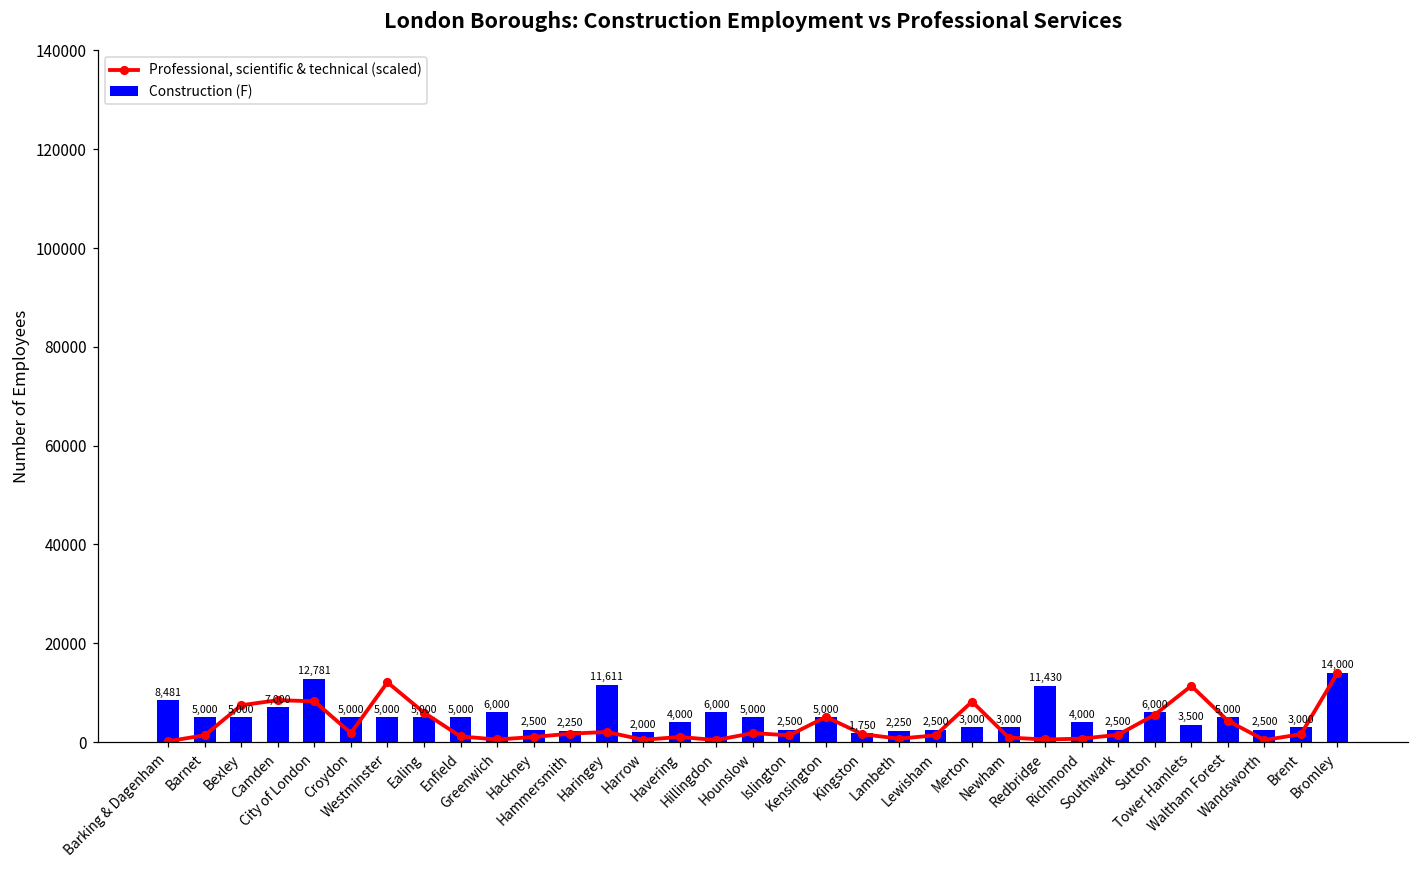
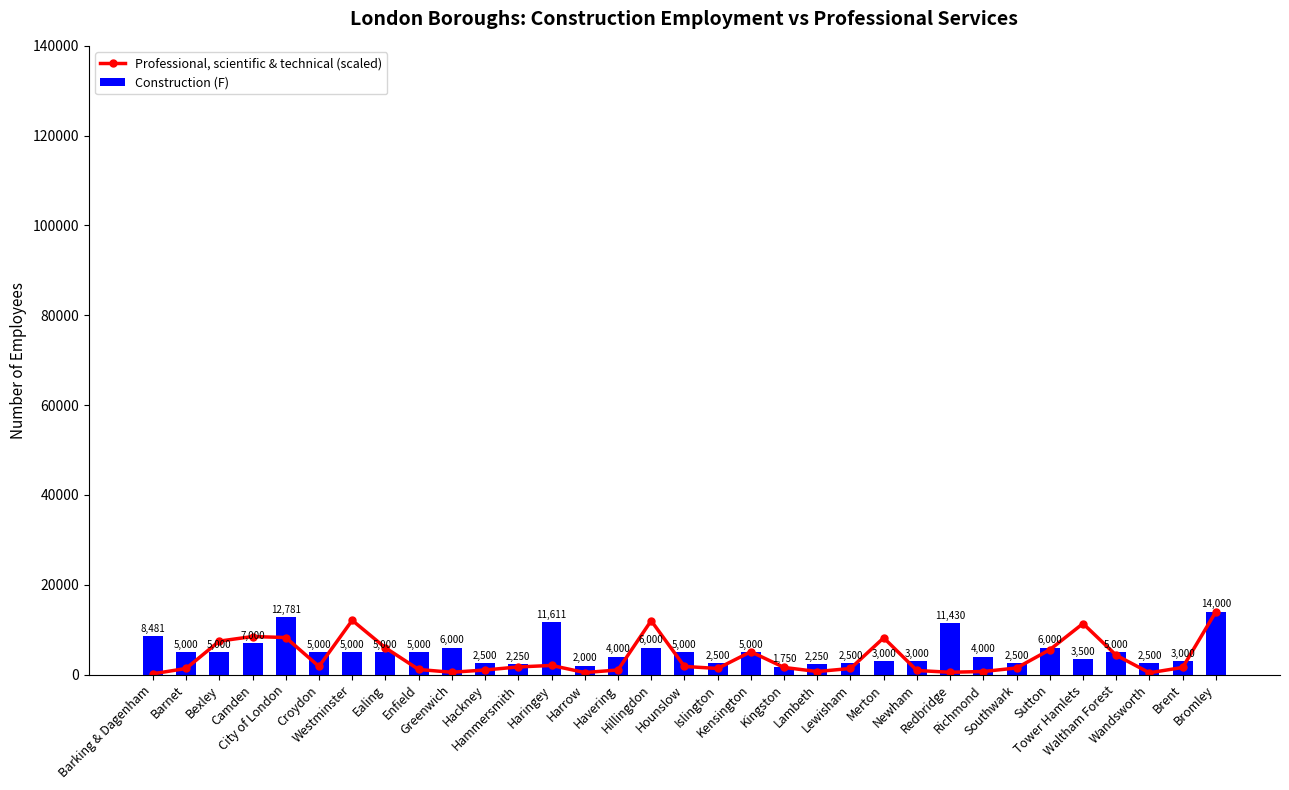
  {
    "Professional, scientific & technical (scaled)": {
      "Barking & Dagenham": "0",
      "Barnet": "1000",
      "City of London": "8000",
      "Croydon": "2000",
      "Westminster": "12000",
      "Enfield": "1000",
      "Greenwich": "1000",
      "Hackney": "1000",
      "Hammersmith": "2000",
      "Haringey": "2000",
      "Harrow": "0",
      "Havering": "1000",
-     "Hillingdon": "0",
+     "Hillingdon": "12000",
      "Hounslow": "2000",
      "Islington": "1000",
      "Kingston": "2000",
      "Lambeth": "1000",
      "Lewisham": "1000",
      "Merton": "8000",
      "Newham": "1000",
      "Redbridge": "1000",
      "Richmond": "1000",
      "Southwark": "1000",
      "Sutton": "6000",
      "Tower Hamlets": "11000",
      "Waltham Forest": "4000",
      "Wandsworth": "0",
      "Brent": "2000"
    },
    "Construction (F)": {
      "Barking & Dagenham": "8,481",
      "Barnet": "5,000",
      "City of London": "12,781",
      "Croydon": "5,000",
      "Westminster": "5,000",
      "Enfield": "5,000",
      "Greenwich": "6,000",
      "Hackney": "2,500",
      "Hammersmith": "2,250",
      "Haringey": "11,611",
      "Harrow": "2,000",
      "Havering": "4,000",
      "Hillingdon": "6,000",
      "Hounslow": "5,000",
      "Islington": "2,500",
      "Kingston": "1,750",
      "Lambeth": "2,250",
      "Lewisham": "2,500",
      "Merton": "3,000",
      "Newham": "3,000",
      "Redbridge": "11,430",
      "Richmond": "4,000",
      "Southwark": "2,500",
      "Sutton": "6,000",
      "Tower Hamlets": "3,500",
      "Waltham Forest": "5,000",
      "Wandsworth": "2,500",
      "Brent": "3,000",
      "Bromley": "14,000"
    }
  }
